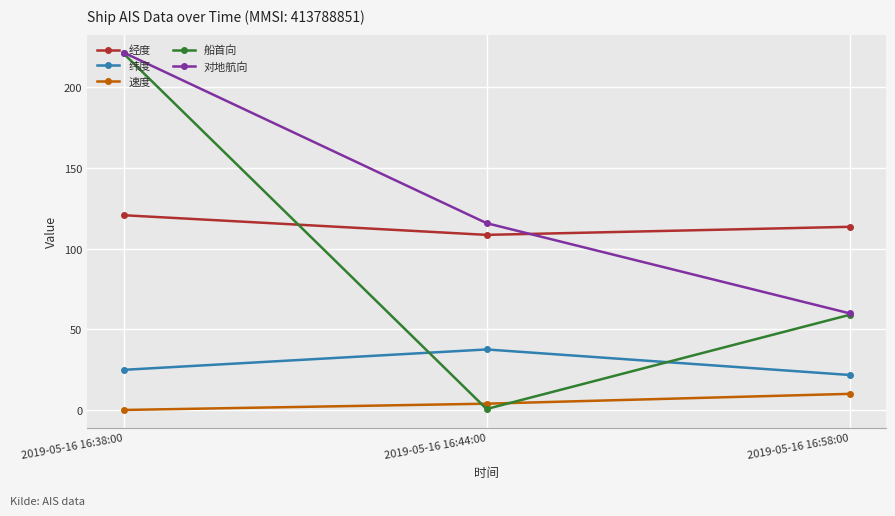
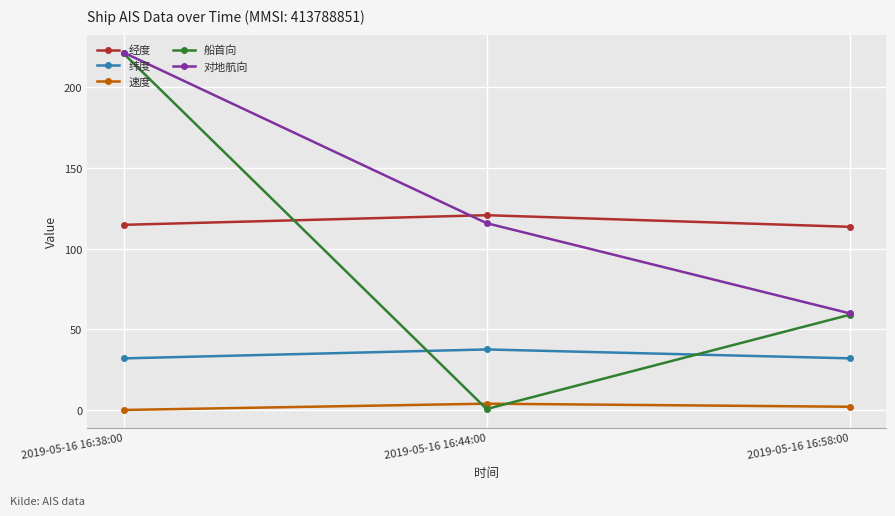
  {
    "经度": {
-     "2019-05-16 16:38:00": 121,
-     "2019-05-16 16:44:00": 109,
+     "2019-05-16 16:38:00": 115,
+     "2019-05-16 16:44:00": 121,
      "2019-05-16 16:58:00": 114
    },
    "纬度": {
-     "2019-05-16 16:38:00": 25,
+     "2019-05-16 16:38:00": 32,
      "2019-05-16 16:44:00": 38,
-     "2019-05-16 16:58:00": 22
+     "2019-05-16 16:58:00": 32
    },
    "速度": {
      "2019-05-16 16:38:00": 0,
      "2019-05-16 16:44:00": 4,
-     "2019-05-16 16:58:00": 10
+     "2019-05-16 16:58:00": 2
    },
    "船首向": {
      "2019-05-16 16:44:00": 1
    },
    "对地航向": {
      "2019-05-16 16:44:00": 116
    }
  }
